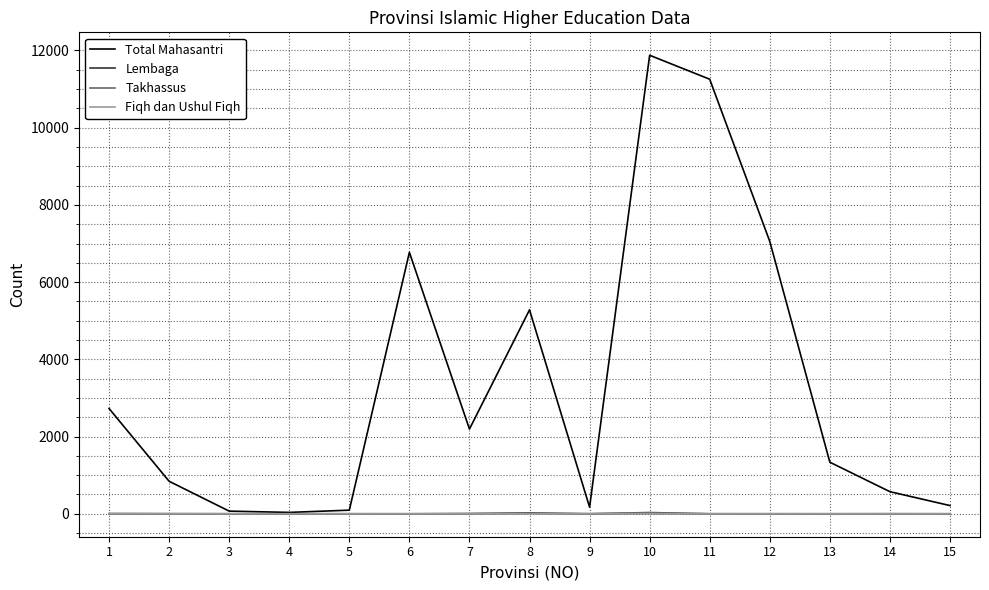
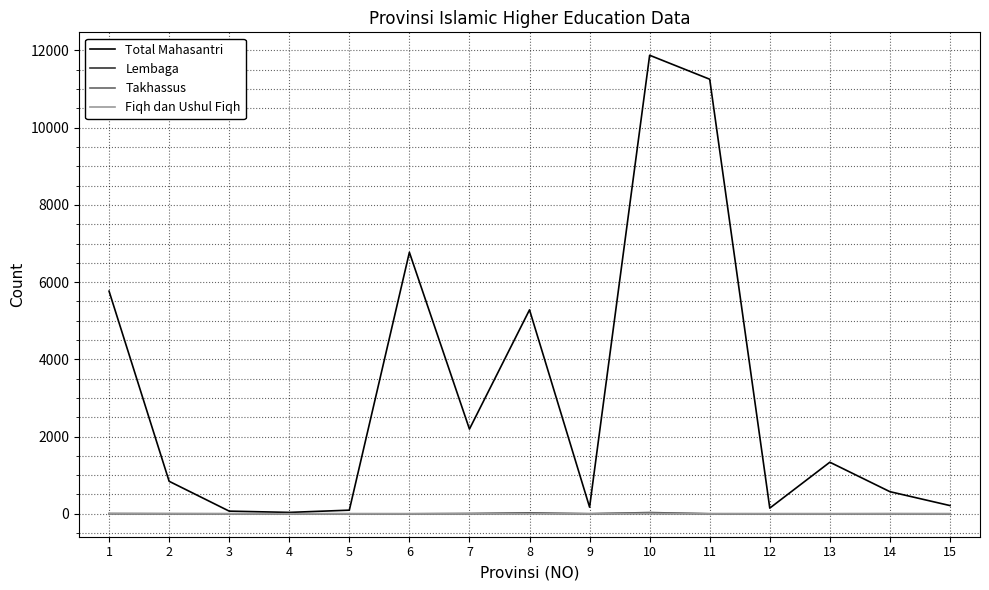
  {
    "Total Mahasantri": {
-     "1": 2700,
+     "1": 5800,
      "2": 800,
      "3": 100,
      "5": 100,
      "6": 6800,
      "7": 2200,
      "8": 5300,
      "9": 200,
      "10": 11900,
      "11": 11300,
-     "12": 7100,
+     "12": 100,
      "13": 1300,
      "14": 600,
      "15": 200
    }
  }
